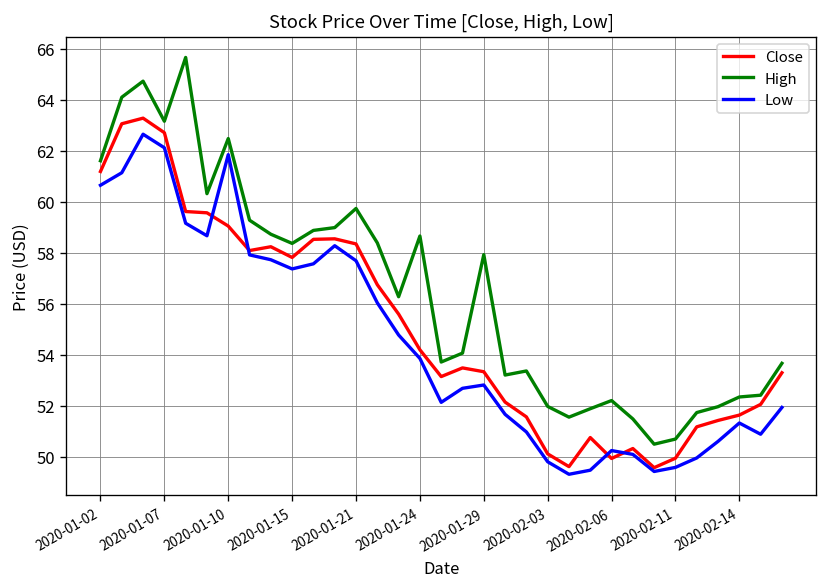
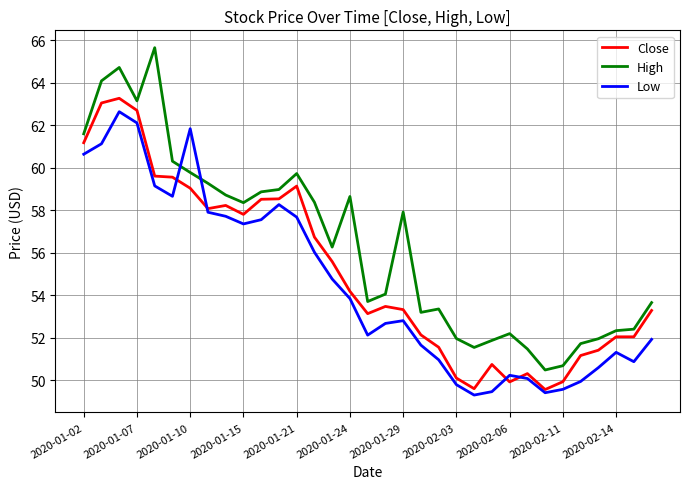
  {
    "Close": {
      "2020-01-02": 61.2,
      "2020-01-07": 62.7,
      "2020-01-10": 59.0,
      "2020-01-15": 57.8,
-     "2020-01-21": 58.3,
+     "2020-01-21": 59.1,
      "2020-01-24": 54.2,
      "2020-01-29": 53.3,
      "2020-02-03": 50.1,
      "2020-02-06": 49.9,
      "2020-02-11": 49.9,
-     "2020-02-14": 51.6
+     "2020-02-14": 52.1
    },
    "High": {
      "2020-01-02": 61.6,
      "2020-01-07": 63.2,
-     "2020-01-10": 62.5,
+     "2020-01-10": 59.8,
      "2020-01-15": 58.4,
      "2020-01-21": 59.7,
      "2020-01-24": 58.7,
      "2020-01-29": 57.9,
      "2020-02-03": 52.0,
      "2020-02-06": 52.2,
      "2020-02-11": 50.7,
      "2020-02-14": 52.3
    },
    "Low": {
      "2020-01-02": 60.6,
      "2020-01-07": 62.1,
      "2020-01-10": 61.8,
      "2020-01-15": 57.4,
      "2020-01-21": 57.7,
      "2020-01-24": 53.9,
      "2020-01-29": 52.8,
      "2020-02-03": 49.8,
      "2020-02-06": 50.2,
      "2020-02-11": 49.6,
      "2020-02-14": 51.3
    }
  }
